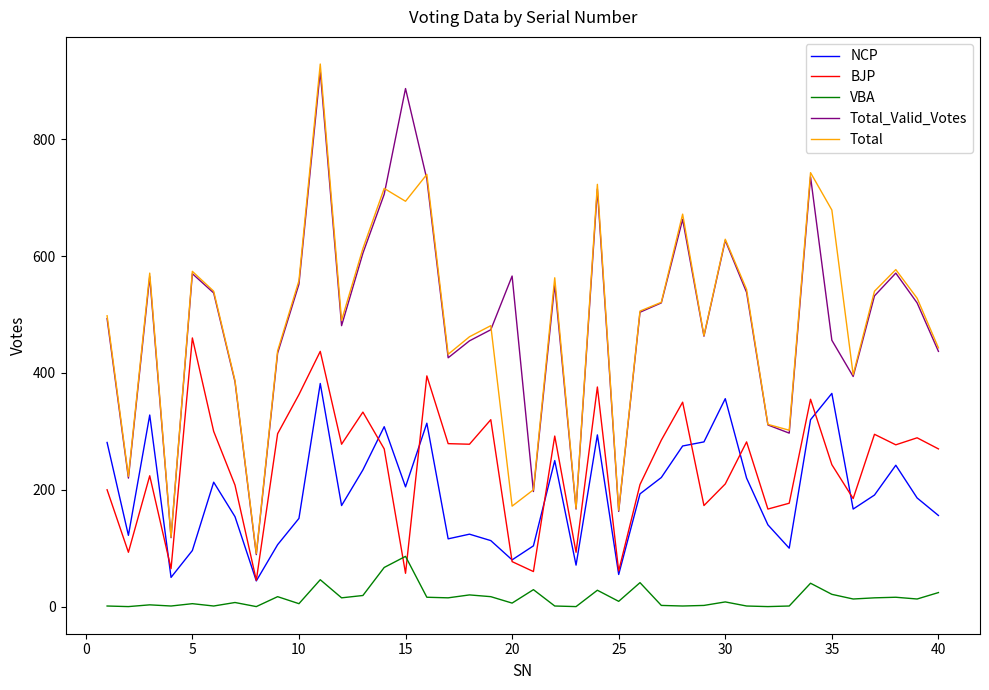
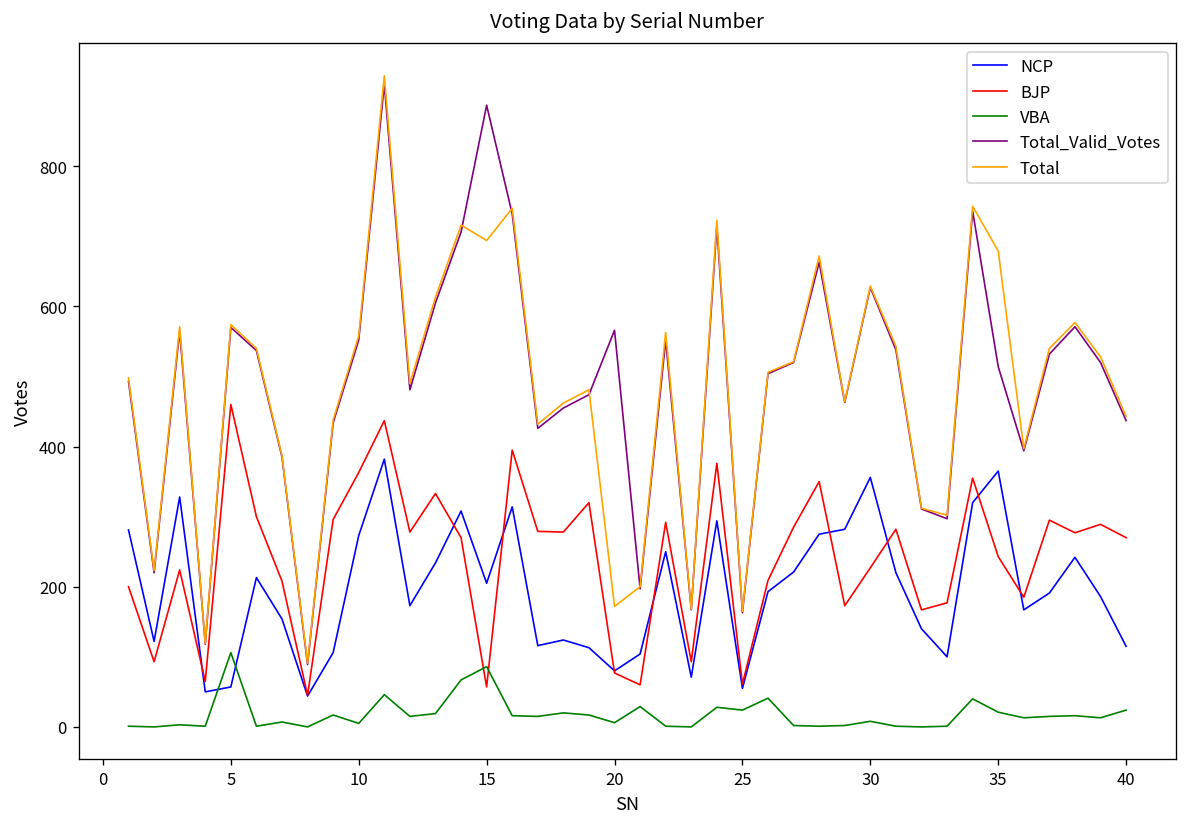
  {
    "NCP": {
-     "5": 100,
-     "10": 150,
+     "5": 60,
+     "10": 270,
      "15": 210,
      "25": 60,
      "30": 360,
      "35": 370,
-     "40": 160
+     "40": 120
    },
    "BJP": {
      "5": 460,
      "10": 360,
      "15": 60,
      "25": 60,
-     "30": 210,
+     "30": 230,
      "35": 240,
      "40": 270
    },
    "VBA": {
-     "5": 10,
+     "5": 110,
      "10": 10,
      "15": 90,
      "20": 10,
-     "25": 10,
+     "25": 20,
      "30": 10,
      "35": 20,
      "40": 20
    },
    "Total_Valid_Votes": {
      "10": 550,
      "15": 890,
      "20": 570,
-     "35": 460,
+     "35": 510,
      "40": 440
    },
    "Total": {
      "10": 560,
      "15": 690,
      "20": 170,
      "35": 680,
      "40": 440
    }
  }
